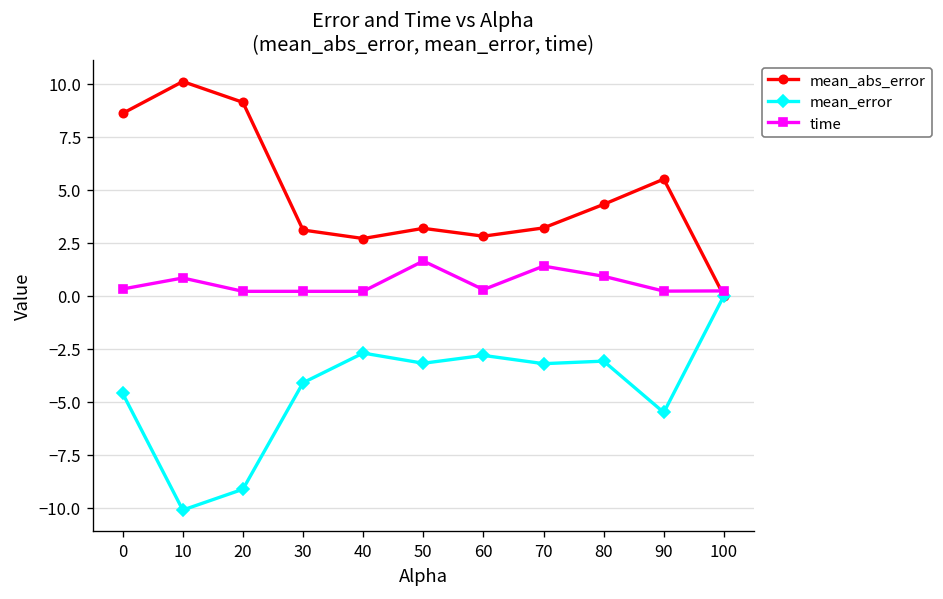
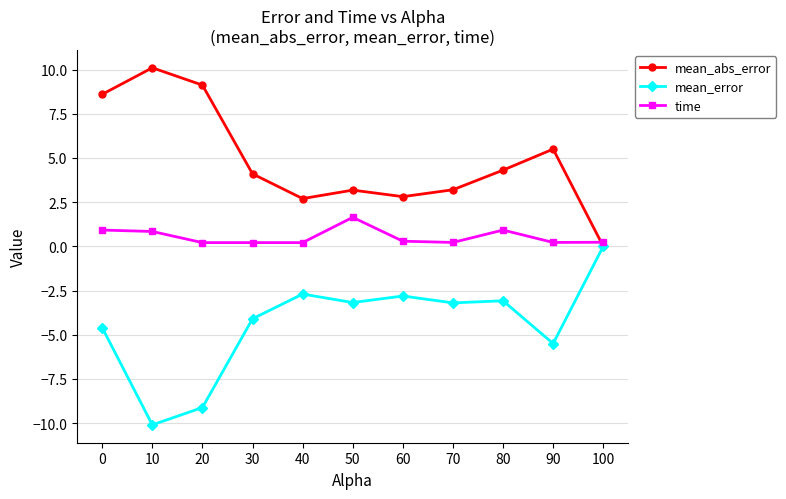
  {
    "mean_abs_error": {
      "0": 8.6,
      "10": 10.1,
      "20": 9.1,
-     "30": 3.1,
+     "30": 4.1,
      "40": 2.7,
      "50": 3.2,
      "60": 2.8,
      "70": 3.2,
      "80": 4.3,
      "90": 5.5
    },
    "mean_error": {
      "0": -4.6,
      "10": -10.1,
      "20": -9.1,
      "30": -4.1,
      "40": -2.7,
      "50": -3.2,
      "60": -2.8,
      "70": -3.2,
      "80": -3.1,
      "90": -5.5
    },
    "time": {
-     "0": 0.3,
+     "0": 0.9,
      "10": 0.8,
      "20": 0.2,
      "30": 0.2,
      "40": 0.2,
      "50": 1.6,
      "60": 0.3,
-     "70": 1.4,
+     "70": 0.2,
      "80": 0.9,
      "90": 0.2,
      "100": 0.2
    }
  }
